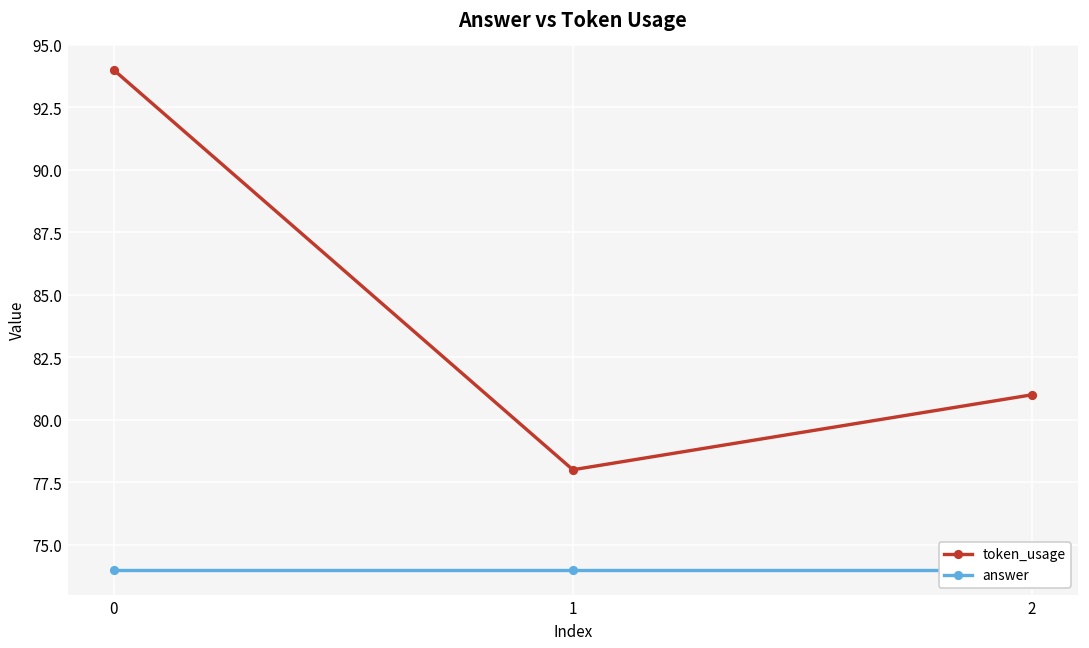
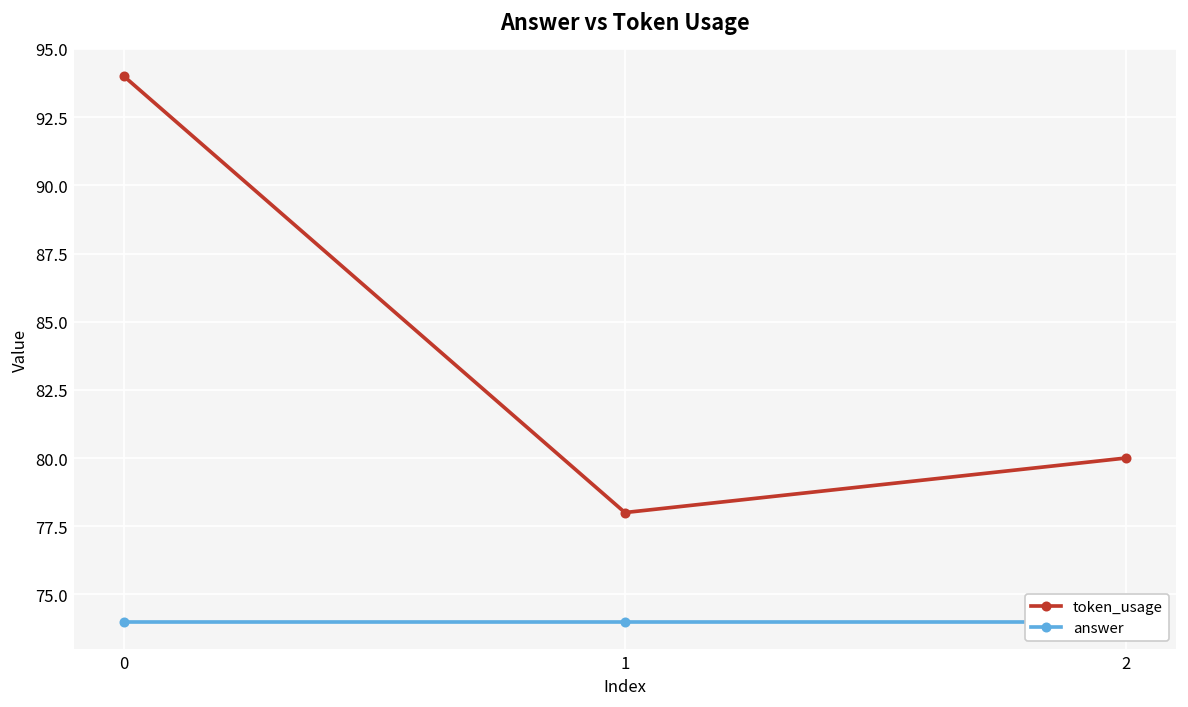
  {
    "token_usage": {
      "0": 94,
      "1": 78,
-     "2": 81
+     "2": 80
    },
    "answer": {
      "0": 74,
      "1": 74
    }
  }
